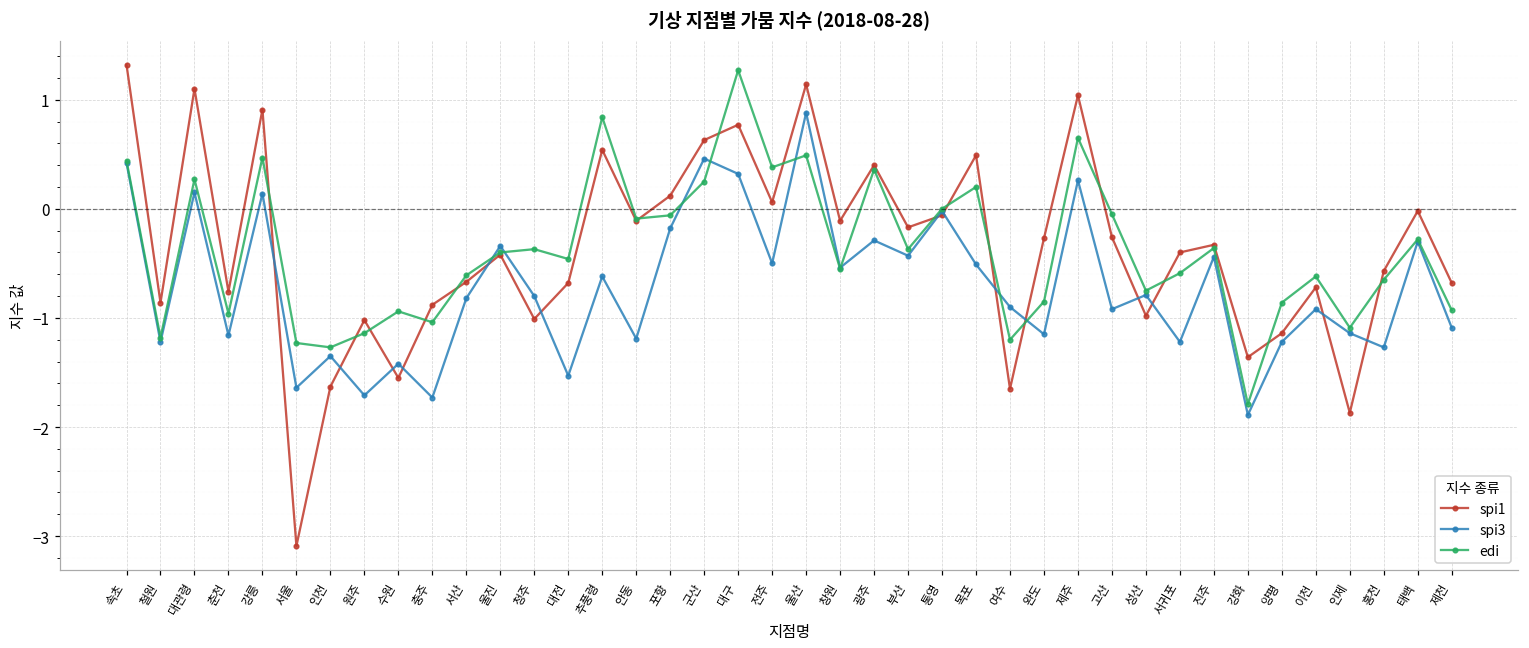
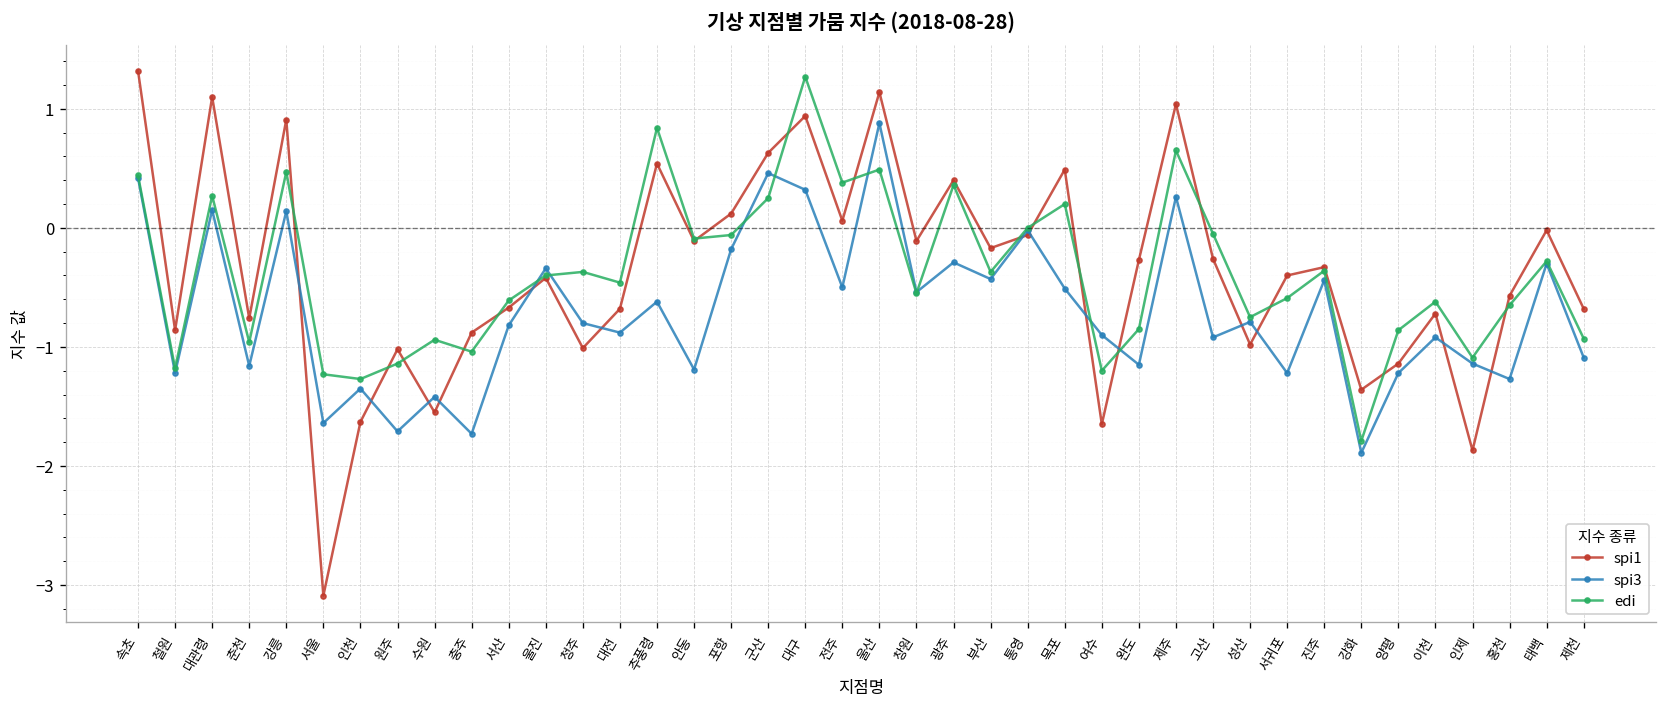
  {
    "spi1": {
      "속초": 1.3,
      "철원": -0.9,
      "대관령": 1.1,
      "춘천": -0.8,
      "강릉": 0.9,
      "서울": -3.1,
      "인천": -1.6,
      "원주": -1.0,
      "수원": -1.6,
      "충주": -0.9,
      "서산": -0.7,
      "청주": -1.0,
      "대전": -0.7,
      "추풍령": 0.5,
      "포항": 0.1,
      "군산": 0.6,
-     "대구": 0.8,
+     "대구": 0.9,
      "전주": 0.1,
      "울산": 1.1,
      "창원": -0.1,
      "광주": 0.4,
      "부산": -0.2,
      "통영": -0.1,
      "목포": 0.5,
      "여수": -1.7,
      "완도": -0.3,
      "제주": 1.0,
      "고산": -0.3,
      "성산": -1.0,
      "서귀포": -0.4,
      "진주": -0.3,
      "강화": -1.4,
      "양평": -1.1,
      "이천": -0.7,
      "인제": -1.9,
      "홍천": -0.6,
      "태백": 0.0,
      "제천": -0.7
    },
    "spi3": {
      "철원": -1.2,
      "대관령": 0.2,
      "춘천": -1.2,
      "강릉": 0.1,
      "서울": -1.6,
      "인천": -1.4,
      "원주": -1.7,
      "수원": -1.4,
      "충주": -1.7,
      "서산": -0.8,
      "울진": -0.3,
      "청주": -0.8,
-     "대전": -1.5,
+     "대전": -0.9,
      "추풍령": -0.6,
      "안동": -1.2,
      "포항": -0.2,
      "군산": 0.5,
      "대구": 0.3,
      "전주": -0.5,
      "울산": 0.9,
      "광주": -0.3,
      "부산": -0.4,
      "목포": -0.5,
      "여수": -0.9,
      "완도": -1.2,
      "제주": 0.3,
      "고산": -0.9,
      "성산": -0.8,
      "서귀포": -1.2,
      "진주": -0.4,
      "강화": -1.9,
      "양평": -1.2,
      "이천": -0.9,
      "인제": -1.1,
      "홍천": -1.3,
      "제천": -1.1
    },
    "edi": {
      "철원": -1.2,
      "대관령": 0.3,
      "춘천": -1.0,
      "강릉": 0.5,
      "서울": -1.2,
      "인천": -1.3,
      "원주": -1.1,
      "수원": -0.9,
      "충주": -1.0,
      "서산": -0.6,
      "청주": -0.4,
      "대전": -0.5,
      "추풍령": 0.8,
      "포항": -0.1,
      "군산": 0.3,
      "대구": 1.3,
      "전주": 0.4,
      "울산": 0.5,
      "광주": 0.4,
      "부산": -0.4,
      "목포": 0.2,
      "여수": -1.2,
      "완도": -0.9,
      "제주": 0.7,
      "고산": -0.1,
      "성산": -0.8,
      "서귀포": -0.6,
      "진주": -0.4,
      "강화": -1.8,
      "양평": -0.9,
      "이천": -0.6,
      "인제": -1.1,
      "홍천": -0.7,
      "제천": -0.9
    }
  }
